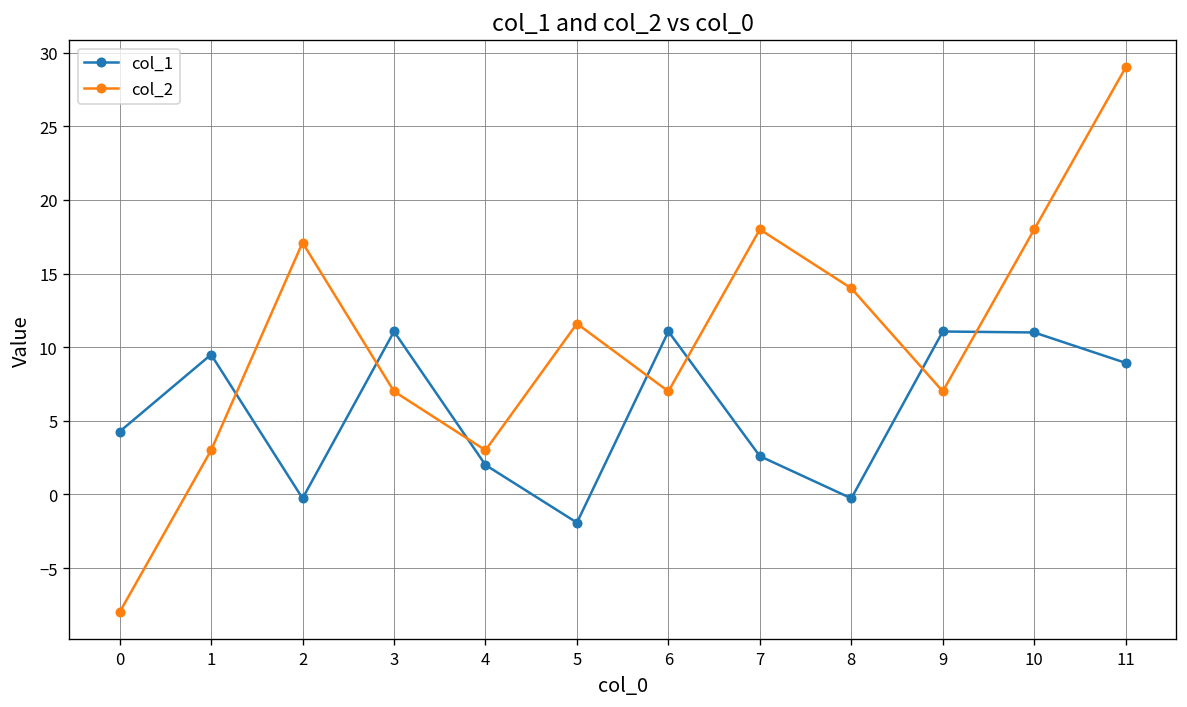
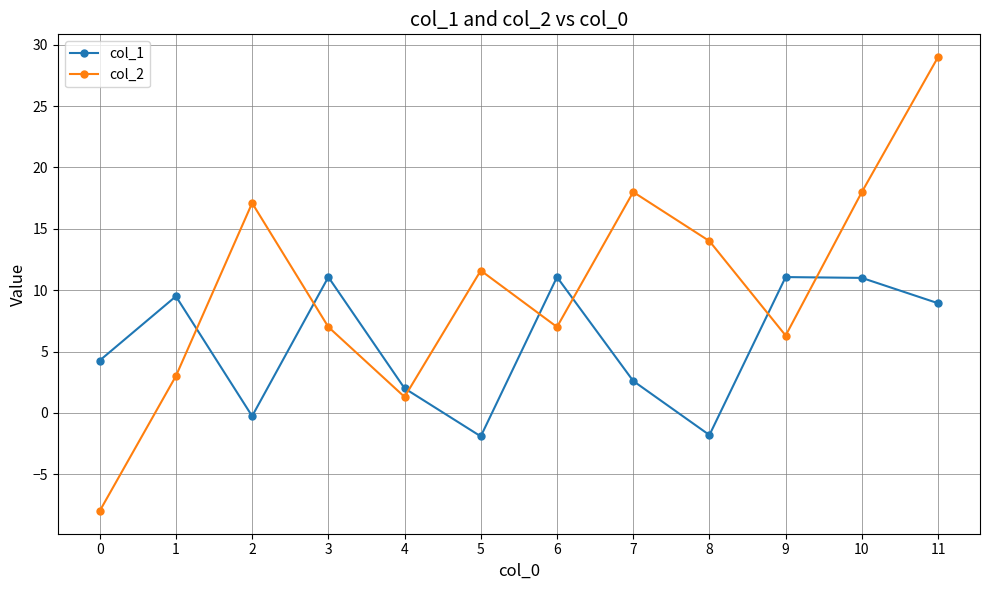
  {
    "col_1": {
      "0": 4.3,
      "1": 9.5,
      "2": -0.3,
      "3": 11.1,
      "4": 2.0,
      "5": -1.9,
      "6": 11.1,
      "7": 2.6,
-     "8": -0.3,
+     "8": -1.8,
      "9": 11.1,
      "10": 11.0,
      "11": 8.9
    },
    "col_2": {
      "0": -8.0,
      "1": 3.0,
      "2": 17.1,
      "3": 7.0,
-     "4": 3.0,
+     "4": 1.3,
      "5": 11.6,
      "6": 7.0,
      "7": 18.0,
      "8": 14.0,
-     "9": 7.0,
+     "9": 6.3,
      "10": 18.0,
      "11": 29.0
    }
  }
